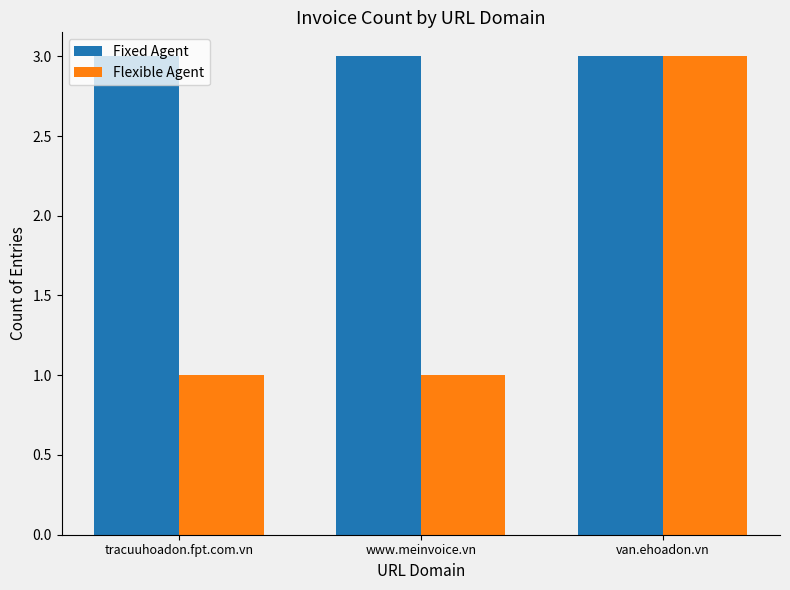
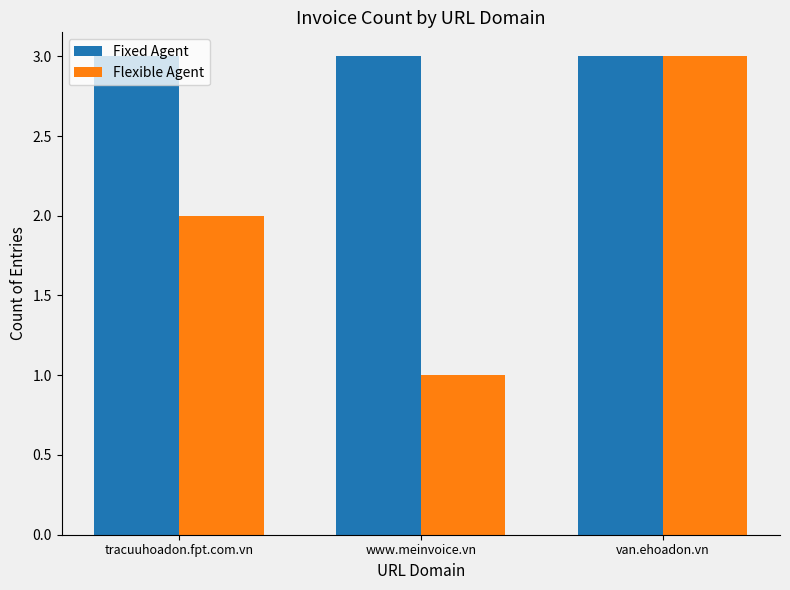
  {
    "Fixed Agent": {
      "www.meinvoice.vn": 3,
      "van.ehoadon.vn": 3
    },
    "Flexible Agent": {
-     "tracuuhoadon.fpt.com.vn": 1,
+     "tracuuhoadon.fpt.com.vn": 2,
      "www.meinvoice.vn": 1,
      "van.ehoadon.vn": 3
    }
  }
